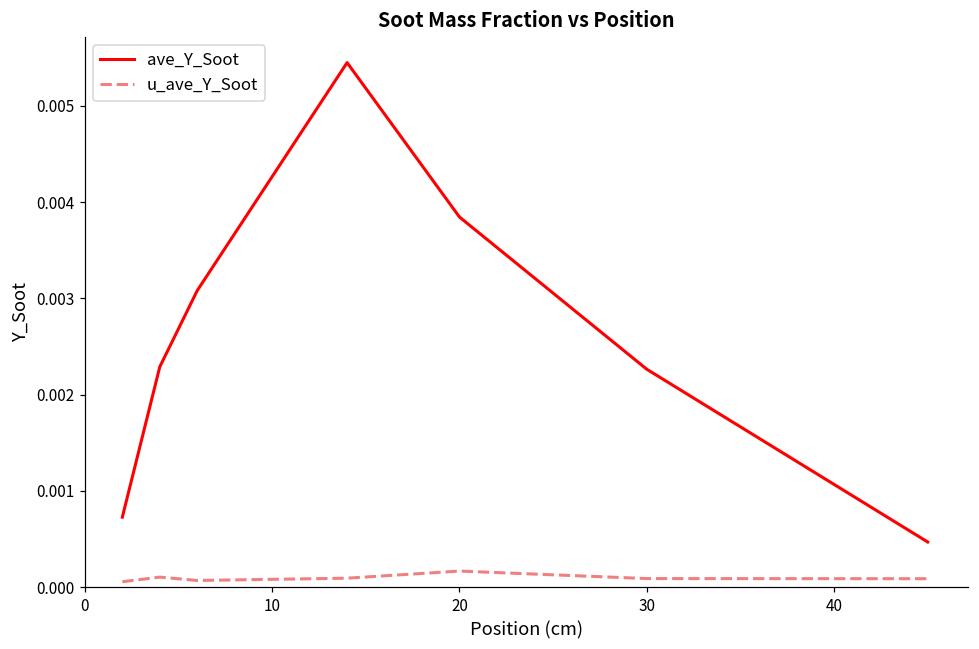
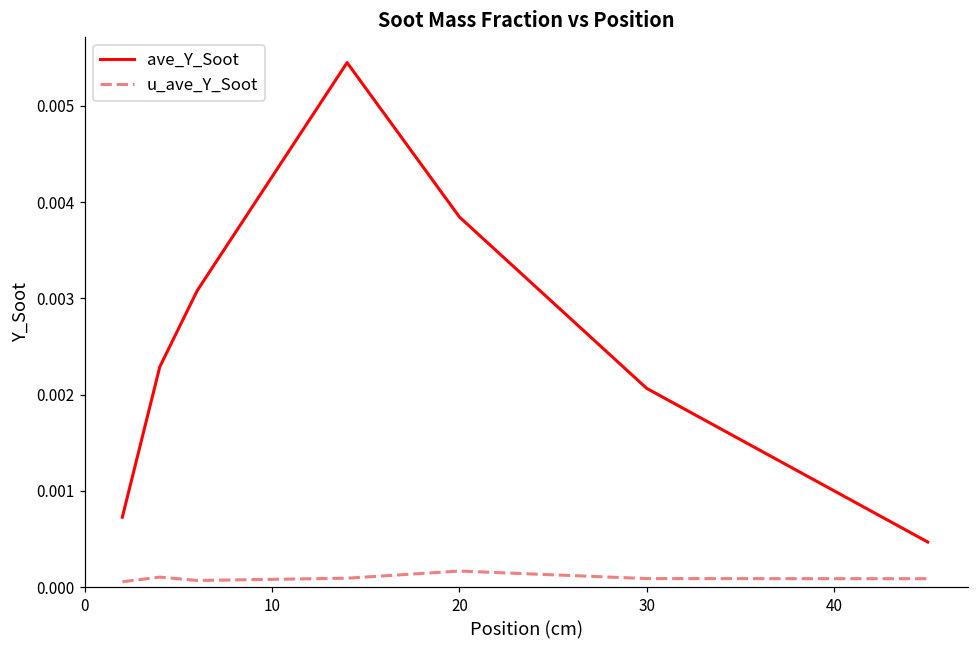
  {
    "ave_Y_Soot": {
      "20": 0.0038,
-     "30": 0.0023
+     "30": 0.0021
    },
    "u_ave_Y_Soot": {
      "20": 0.0002,
      "30": 0.0001
    }
  }
